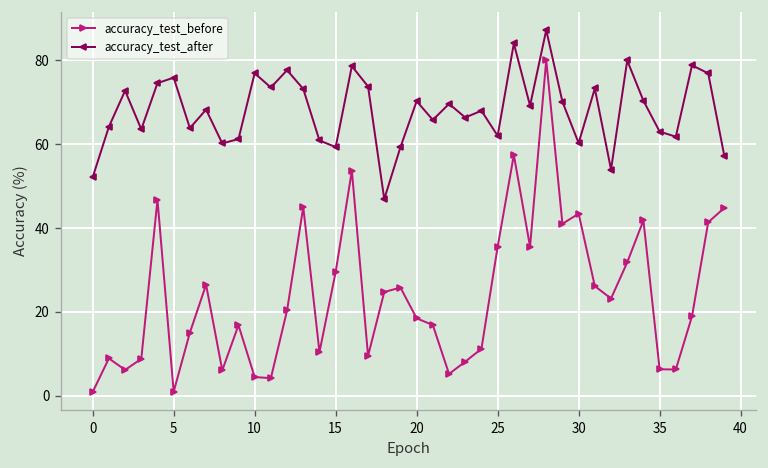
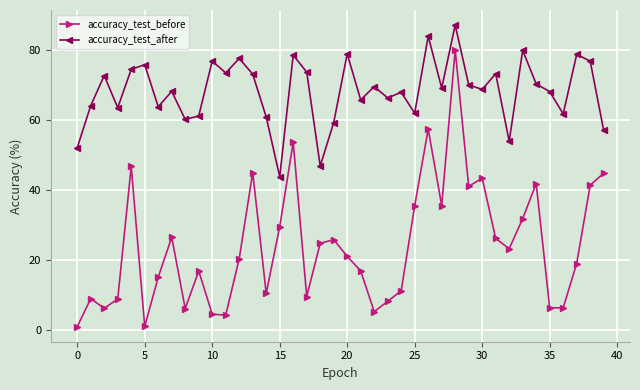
  {
    "accuracy_test_before": {
      "0": 1,
      "5": 1,
      "10": 4,
      "15": 30,
-     "20": 18,
+     "20": 21,
      "25": 36,
      "30": 43,
      "35": 6
    },
    "accuracy_test_after": {
      "0": 52,
      "5": 76,
      "10": 77,
-     "15": 59,
-     "20": 70,
+     "15": 44,
+     "20": 79,
      "25": 62,
-     "30": 60,
-     "35": 63
+     "30": 69,
+     "35": 68
    }
  }
